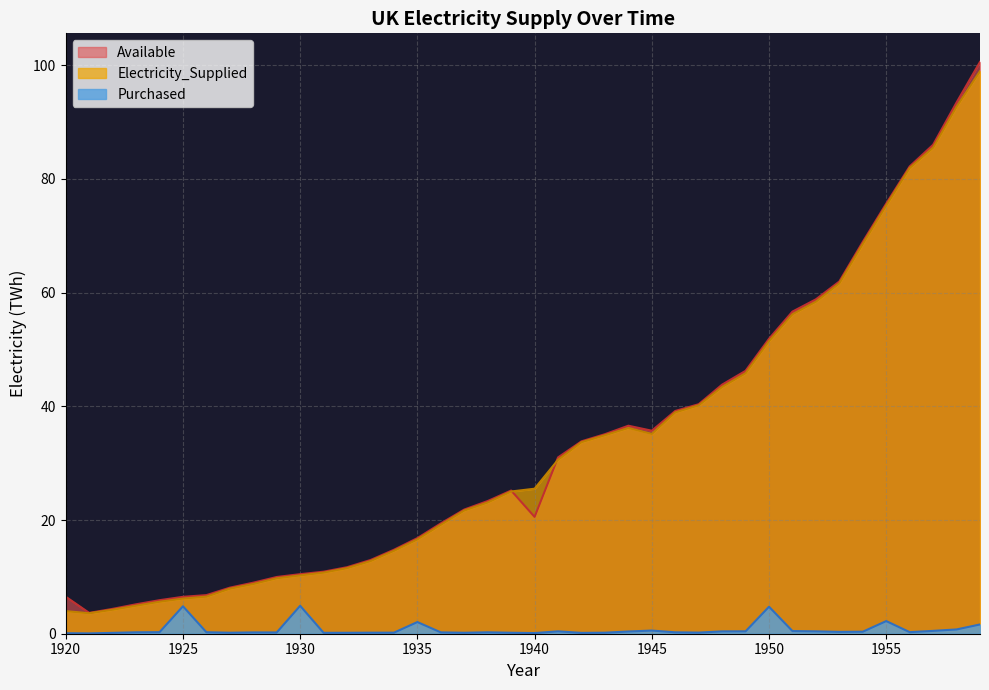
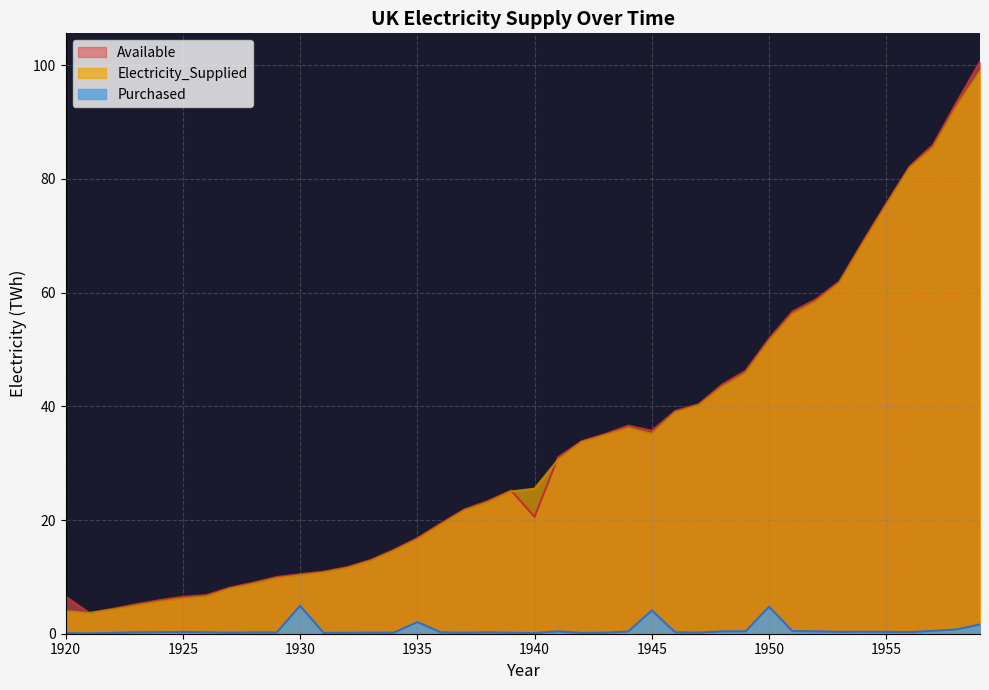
  {
    "Available": {
      "1920": 7,
      "1940": 21,
      "1945": 36
    },
    "Electricity_Supplied": {
      "1920": 4,
      "1940": 26,
      "1945": 35
    },
    "Purchased": {
      "1920": 0,
-     "1925": 5,
+     "1925": 0,
      "1930": 5,
      "1935": 2,
      "1940": 0,
-     "1945": 1,
+     "1945": 4,
      "1950": 5,
-     "1955": 2
+     "1955": 0
    }
  }
